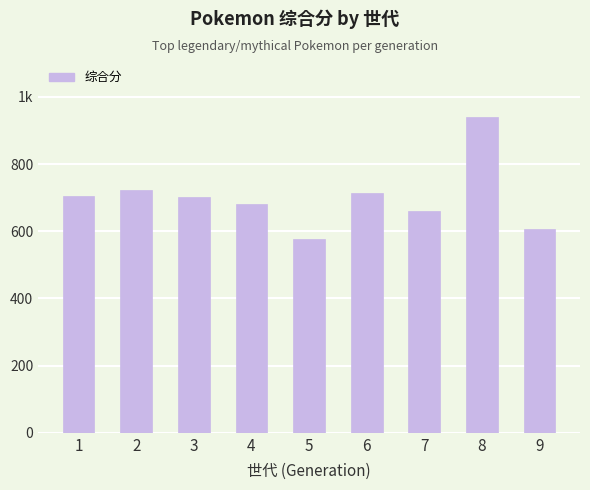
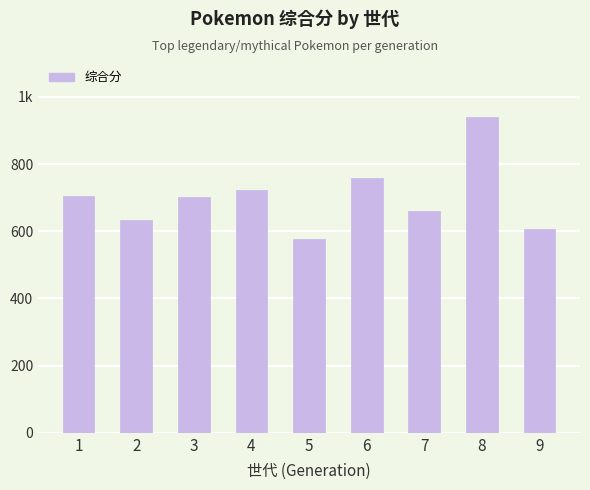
  {
    "1": 700,
-   "2": 720,
+   "2": 630,
    "3": 700,
-   "4": 680,
+   "4": 720,
    "5": 580,
-   "6": 720,
+   "6": 760,
    "7": 660,
    "8": 940,
    "9": 610
  }
